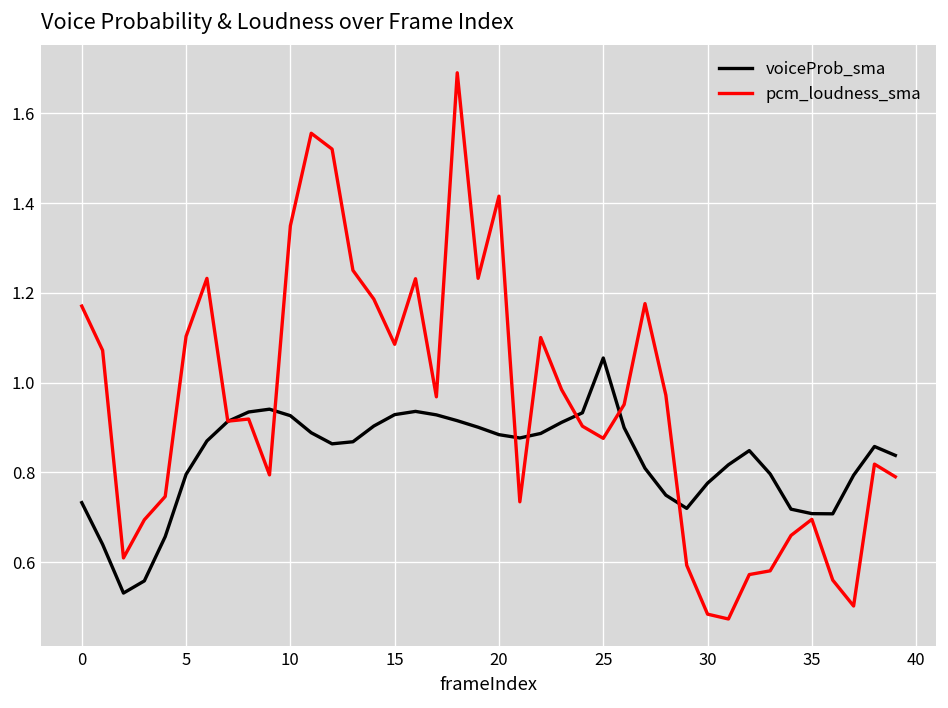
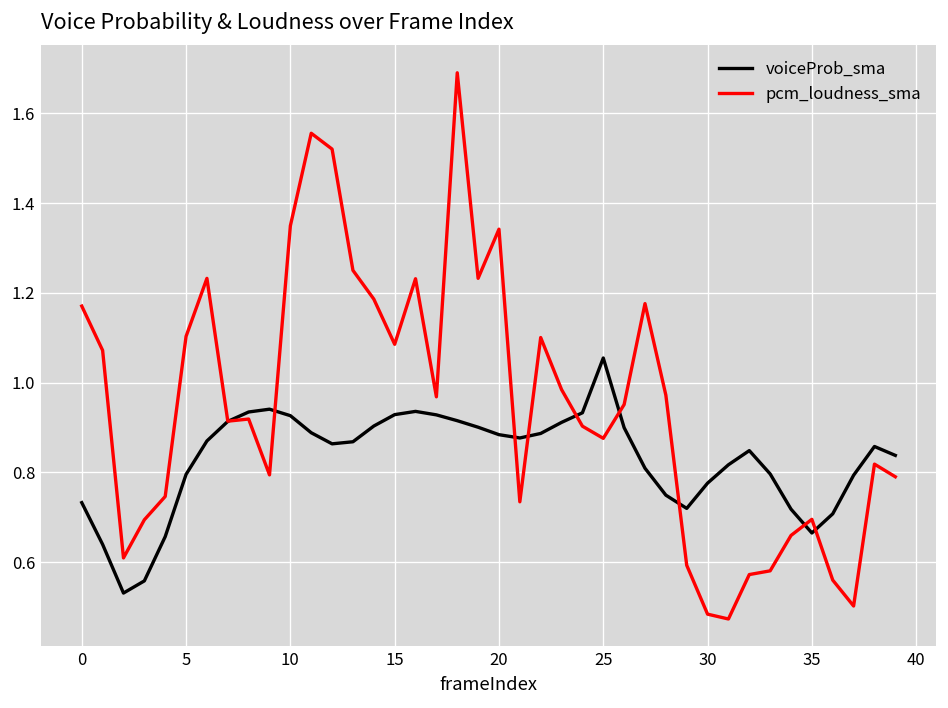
  {
    "voiceProb_sma": {
      "0": 0.73,
      "5": 0.80,
      "10": 0.93,
      "15": 0.93,
      "20": 0.88,
      "25": 1.06,
      "30": 0.78,
-     "35": 0.71
+     "35": 0.67
    },
    "pcm_loudness_sma": {
      "0": 1.17,
      "5": 1.10,
      "10": 1.35,
      "15": 1.09,
-     "20": 1.42,
+     "20": 1.34,
      "25": 0.88,
      "30": 0.48,
      "35": 0.70
    }
  }
